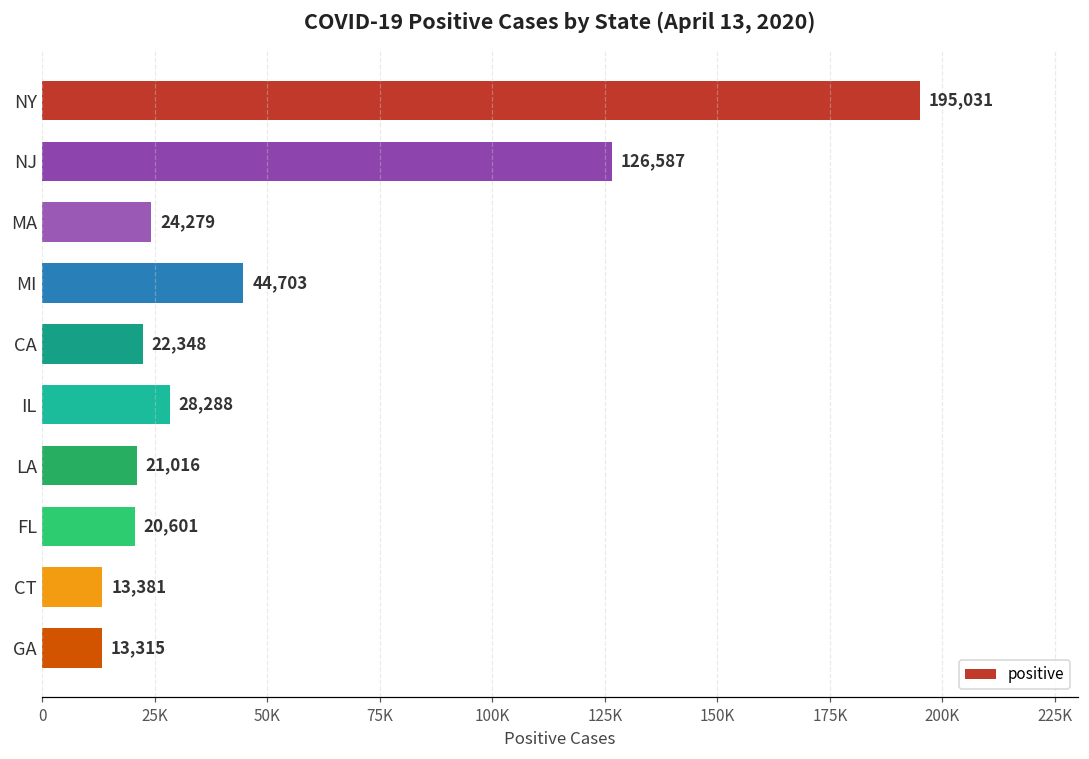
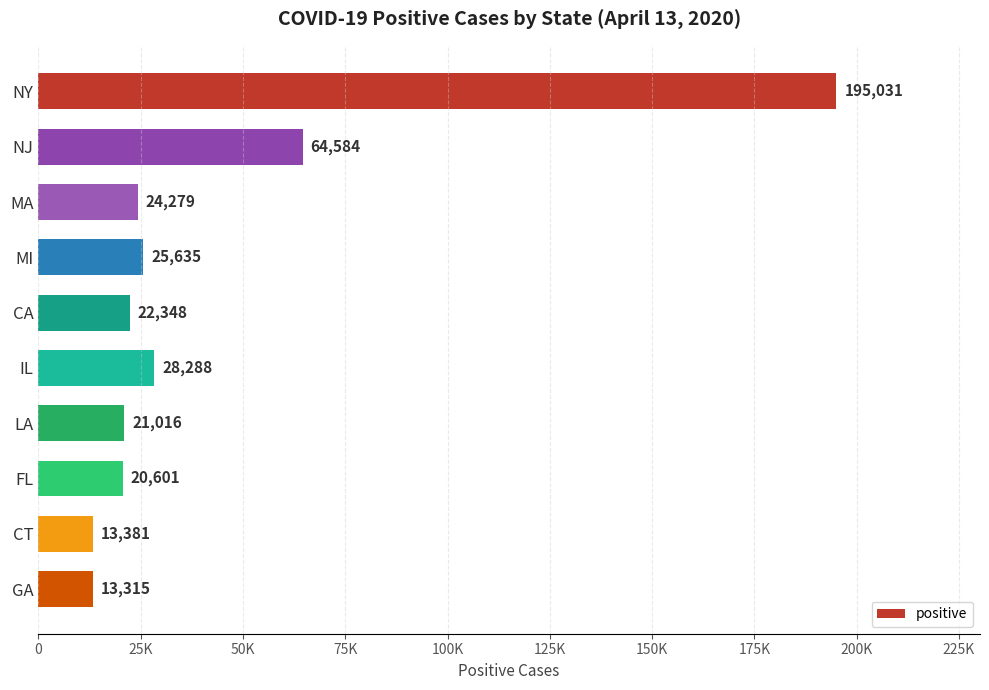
  {
    "NY": "195,031",
-   "NJ": "126,587",
+   "NJ": "64,584",
    "MA": "24,279",
-   "MI": "44,703",
+   "MI": "25,635",
    "CA": "22,348",
    "IL": "28,288",
    "LA": "21,016",
    "FL": "20,601",
    "CT": "13,381",
    "GA": "13,315"
  }
